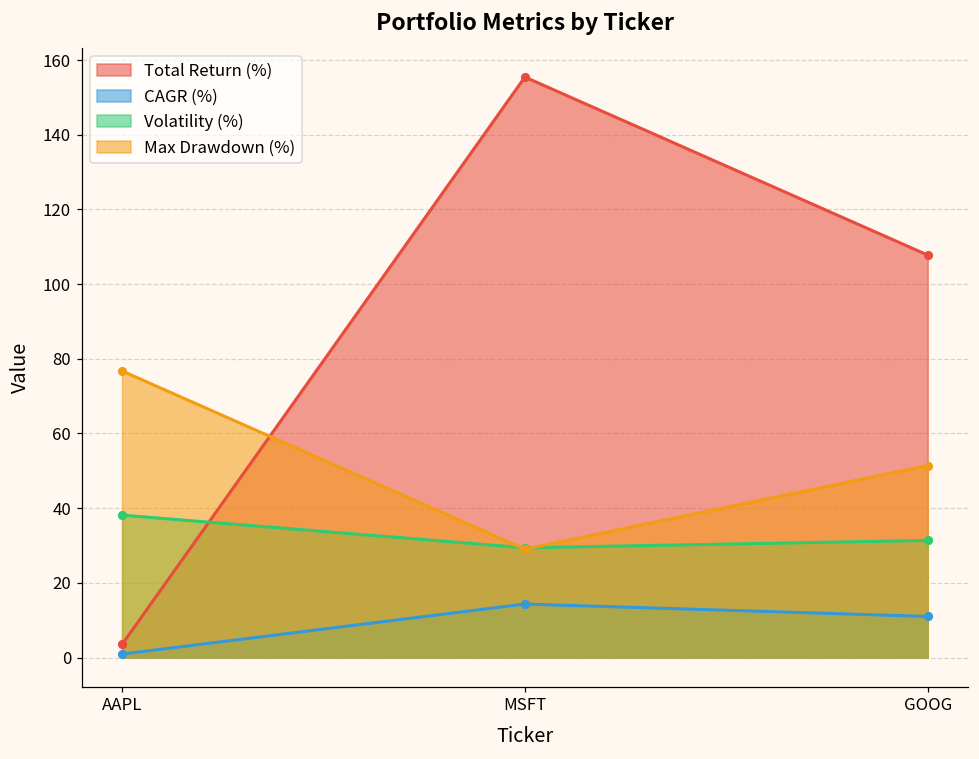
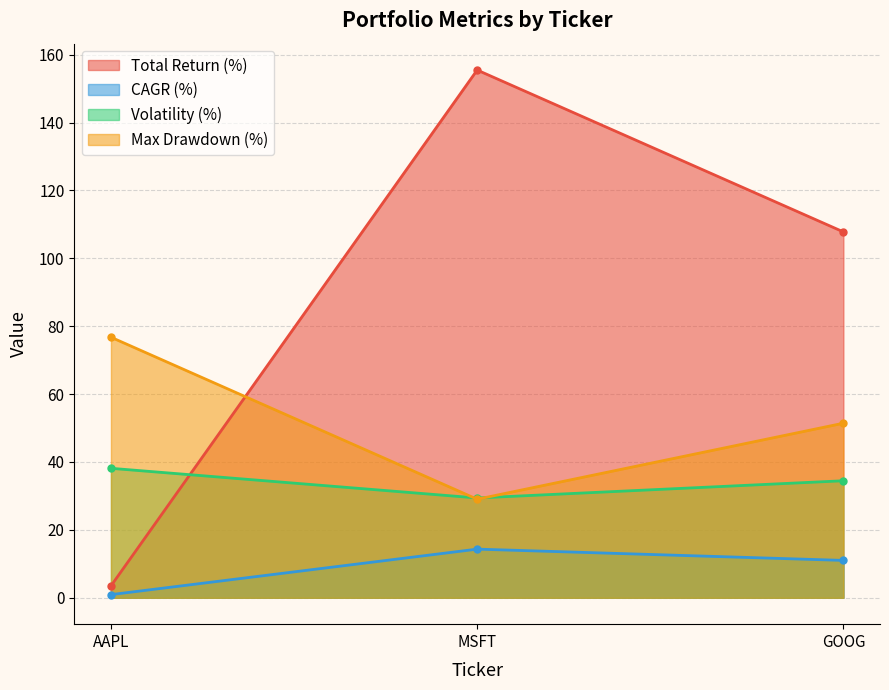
  {
    "Total Return (%)": {
      "AAPL": 4,
      "MSFT": 155,
      "GOOG": 108
    },
    "CAGR (%)": {
      "AAPL": 1,
      "MSFT": 14,
      "GOOG": 11
    },
    "Volatility (%)": {
      "AAPL": 38,
-     "GOOG": 31
+     "GOOG": 34
    },
    "Max Drawdown (%)": {
      "AAPL": 77,
      "GOOG": 51
    }
  }
